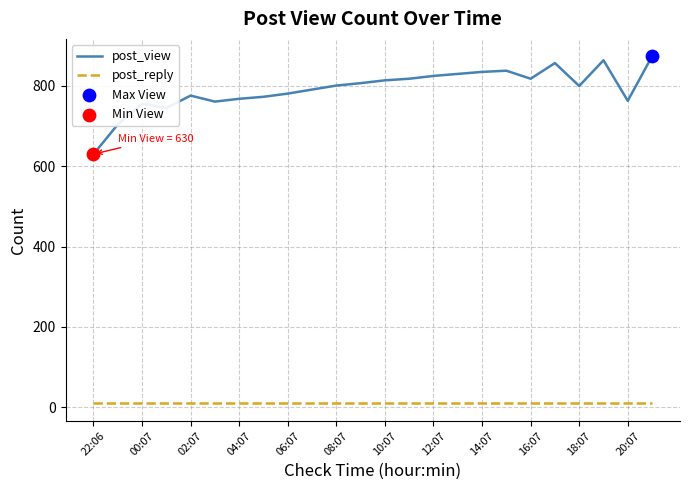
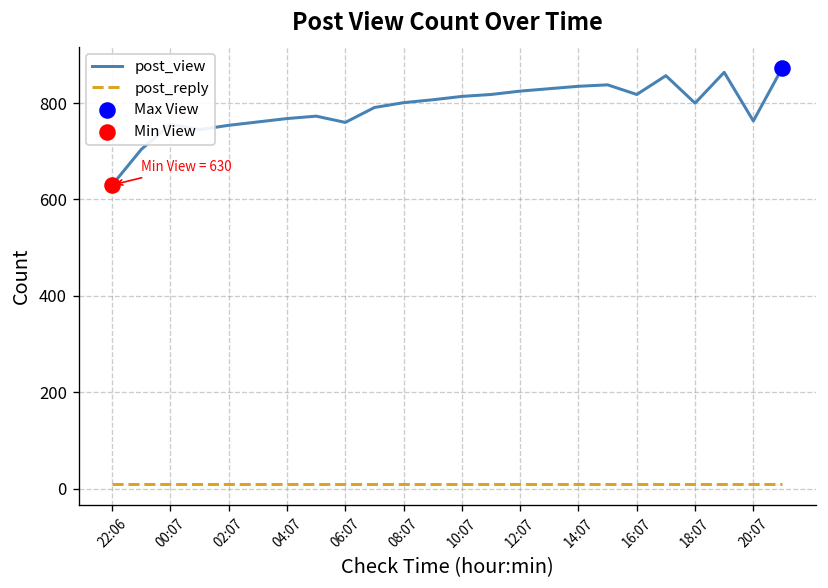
  {
    "post_view": {
-     "02:07": 780,
+     "02:07": 750,
      "04:07": 770,
-     "06:07": 780,
+     "06:07": 760,
      "08:07": 800,
      "10:07": 810,
      "12:07": 830,
      "14:07": 840,
      "16:07": 820,
      "18:07": 800,
      "20:07": 760
    },
    "post_reply": {
      "22:06": 10,
      "00:07": 10,
      "02:07": 10,
      "04:07": 10,
      "06:07": 10,
      "08:07": 10,
      "10:07": 10,
      "12:07": 10,
      "14:07": 10,
      "16:07": 10,
      "18:07": 10,
      "20:07": 10
    }
  }
